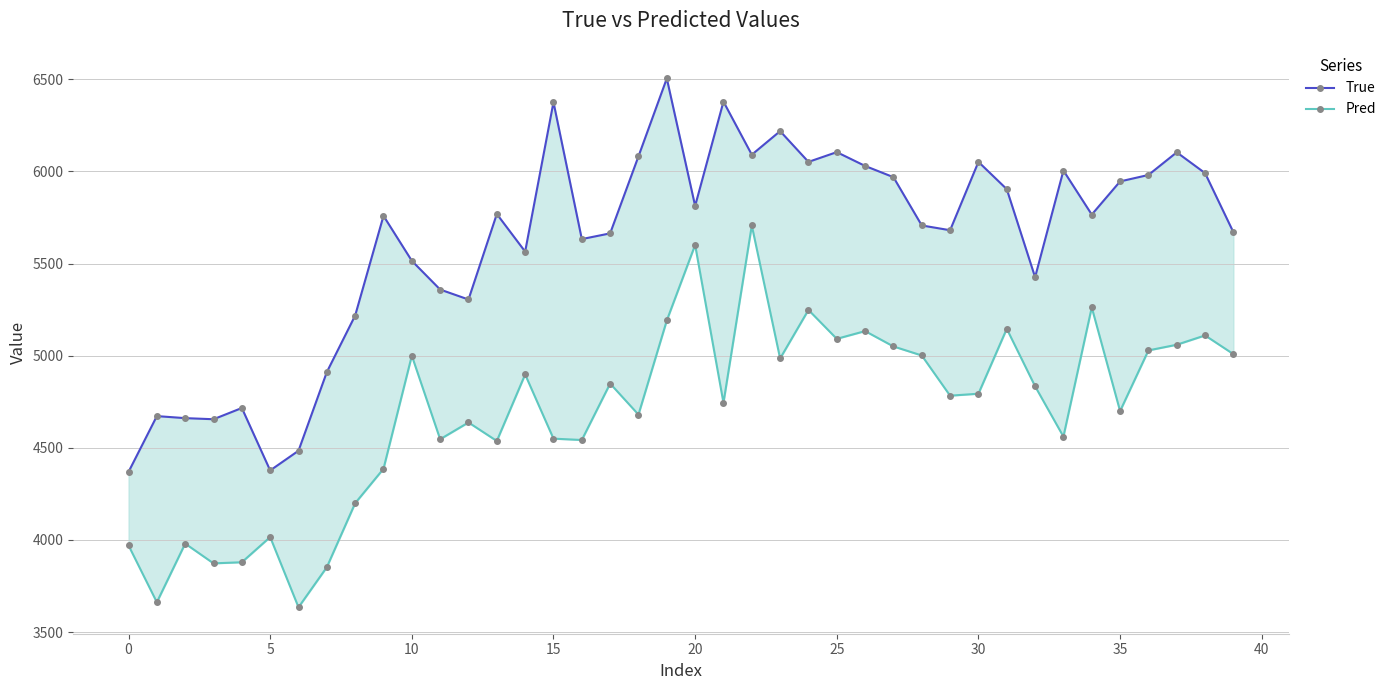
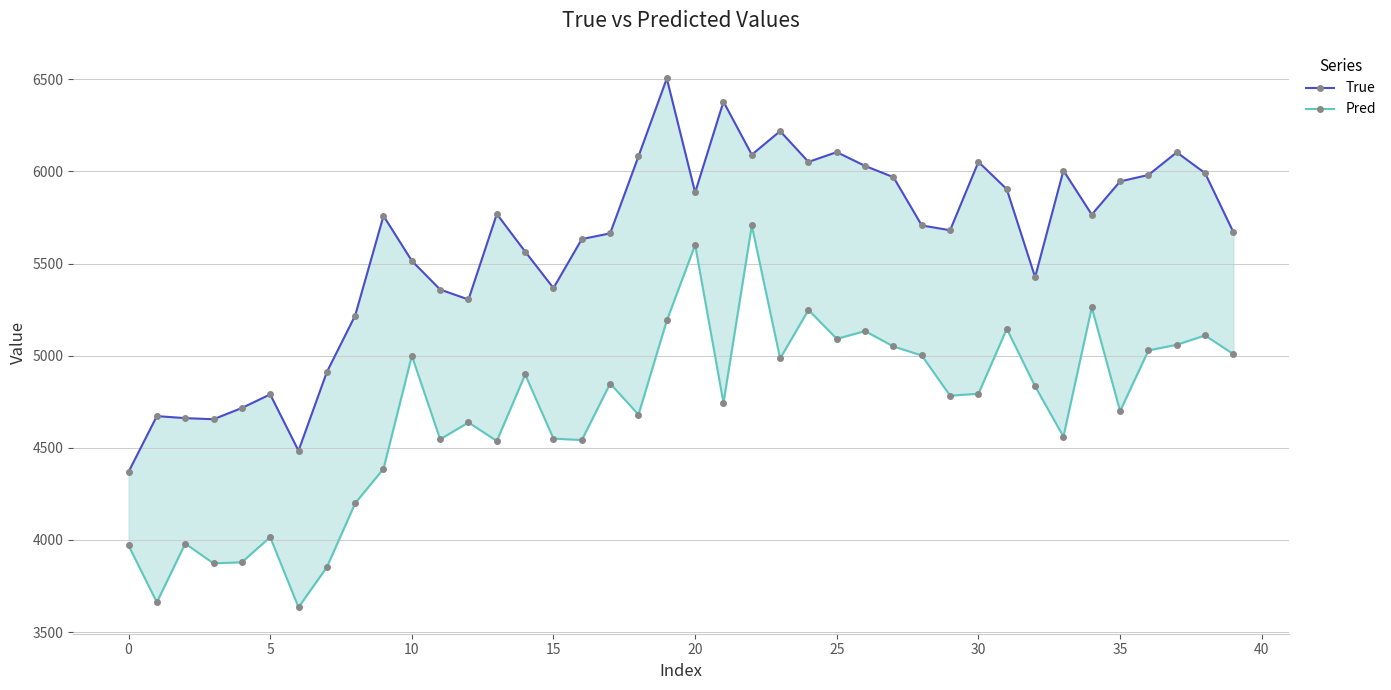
  {
    "True": {
      "0": 4370,
-     "5": 4380,
+     "5": 4790,
      "10": 5520,
-     "15": 6380,
-     "20": 5810,
+     "15": 5370,
+     "20": 5890,
      "25": 6110,
      "30": 6050,
      "35": 5950
    },
    "Pred": {
      "0": 3970,
      "5": 4020,
      "10": 5000,
      "15": 4550,
      "20": 5600,
      "25": 5090,
      "30": 4790,
      "35": 4700
    }
  }
